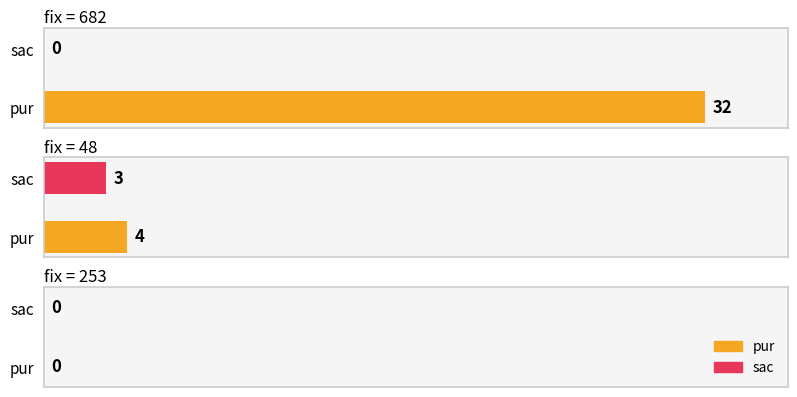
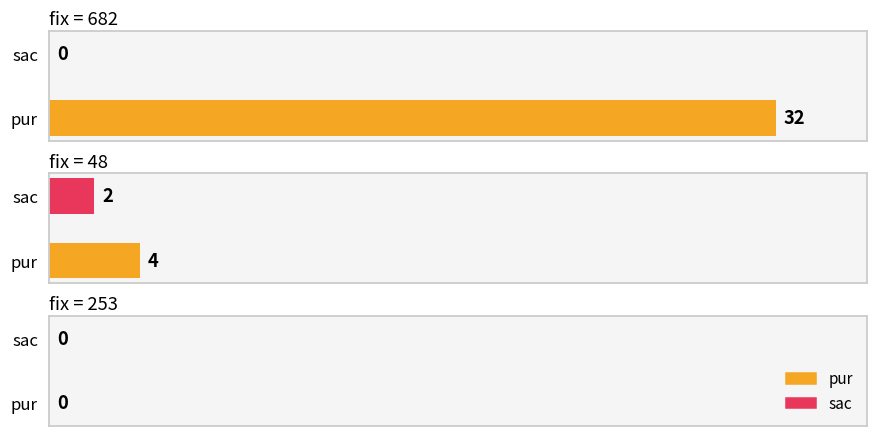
  {
    "fix = 682": {
      "sac": 0,
      "pur": 32
    },
    "fix = 48": {
-     "sac": 3,
+     "sac": 2,
      "pur": 4
    },
    "fix = 253": {
      "sac": 0,
      "pur": 0
    }
  }
